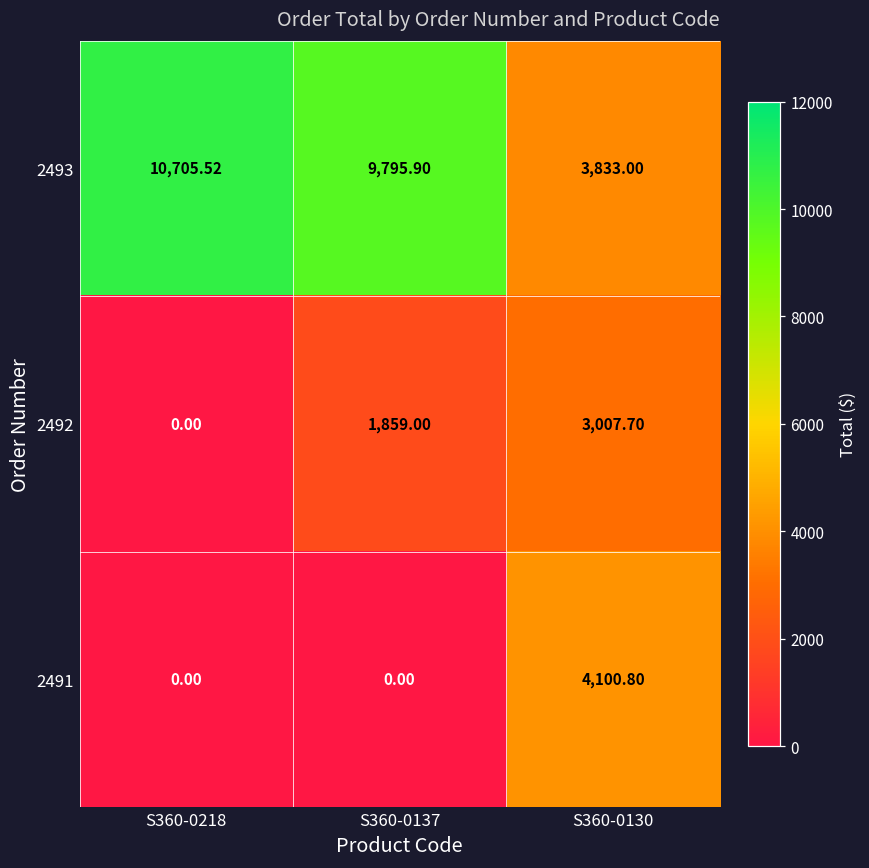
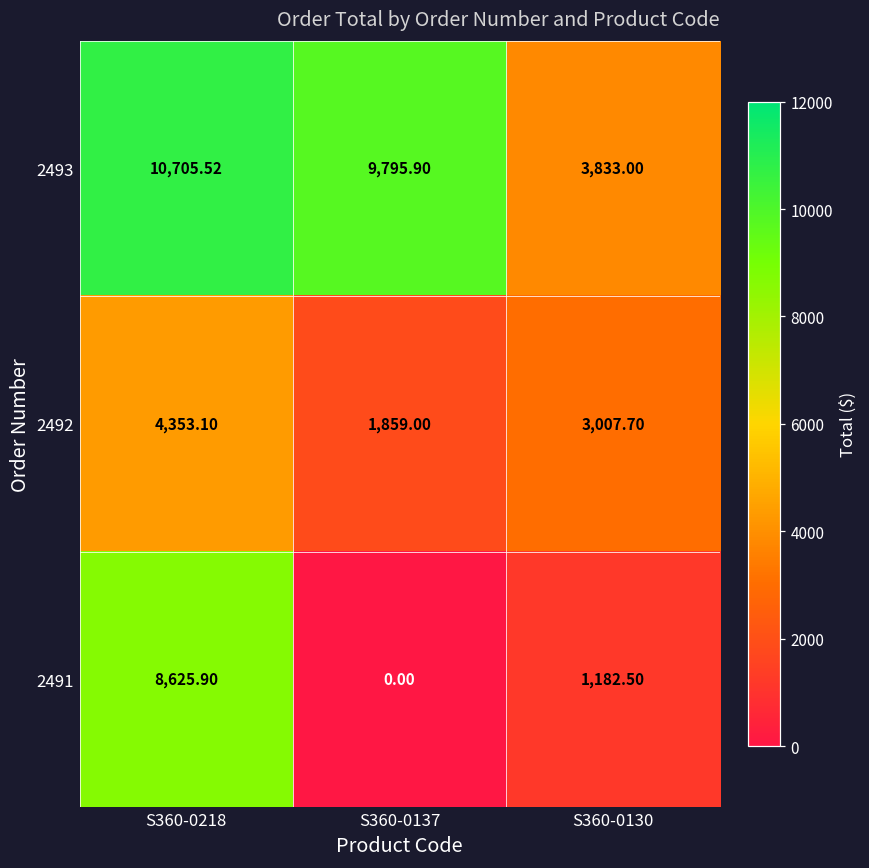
  {
    "2493": {
      "S360-0218": "10,705.52",
      "S360-0137": "9,795.90",
      "S360-0130": "3,833.00"
    },
    "2492": {
-     "S360-0218": "0.00",
+     "S360-0218": "4,353.10",
      "S360-0137": "1,859.00",
      "S360-0130": "3,007.70"
    },
    "2491": {
-     "S360-0218": "0.00",
+     "S360-0218": "8,625.90",
      "S360-0137": "0.00",
-     "S360-0130": "4,100.80"
+     "S360-0130": "1,182.50"
    }
  }
